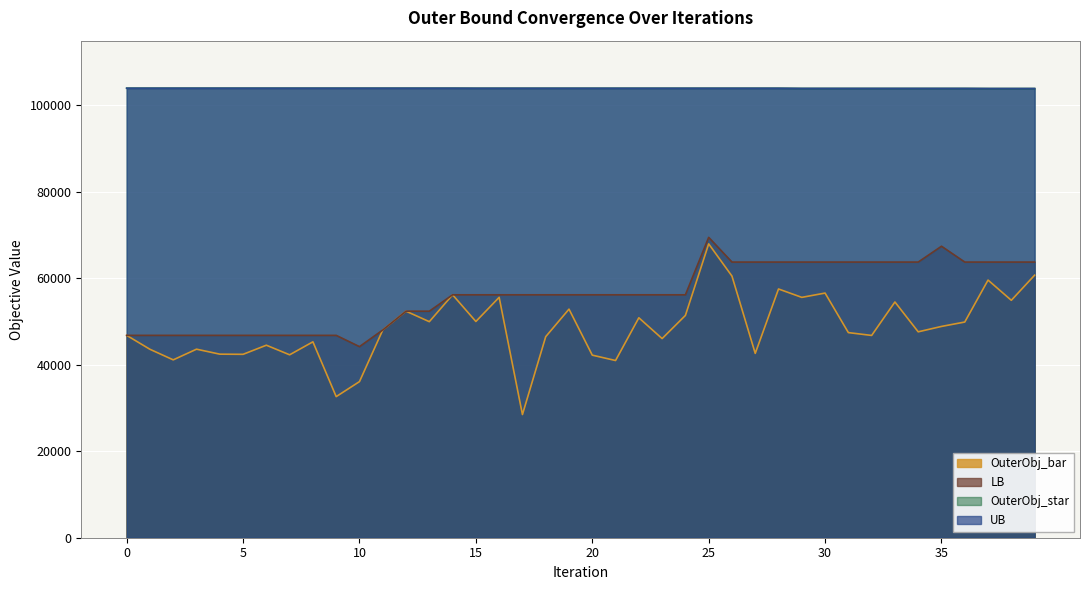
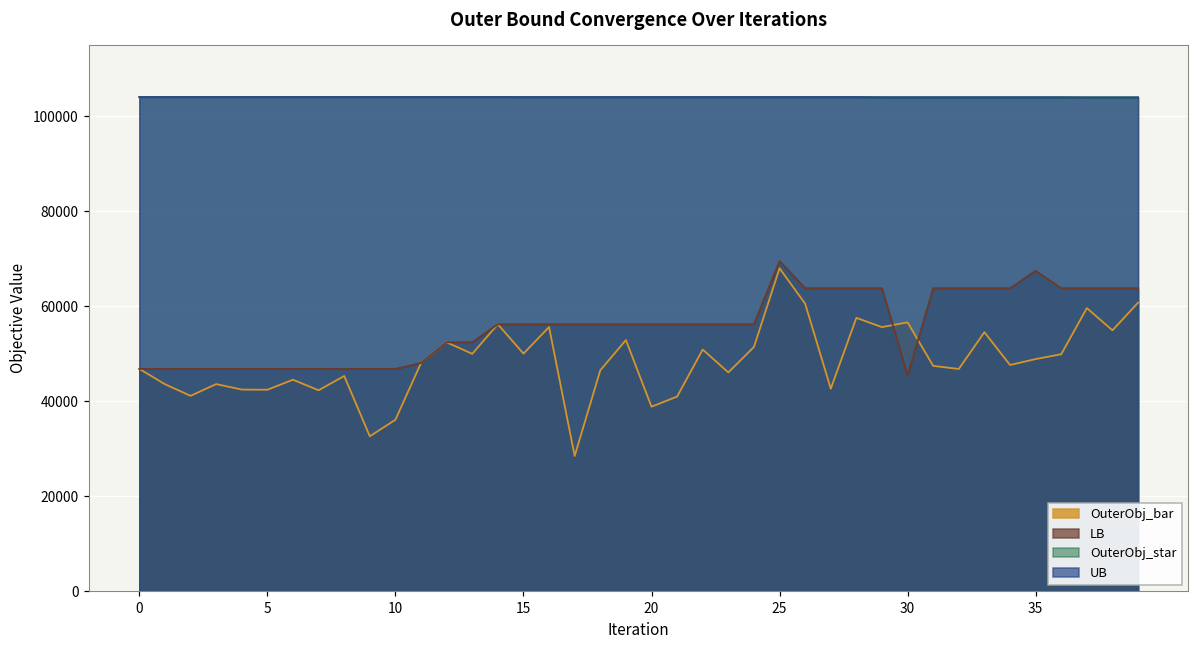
  {
    "OuterObj_bar": {
      "5": 42000,
      "10": 36000,
      "15": 50000,
-     "20": 42000,
+     "20": 39000,
      "25": 68000,
      "30": 57000,
      "35": 49000
    },
    "LB": {
      "5": 47000,
-     "10": 44000,
+     "10": 47000,
      "15": 56000,
      "20": 56000,
      "25": 69000,
-     "30": 64000,
+     "30": 45000,
      "35": 67000
    },
    "UB": {
      "0": 104000,
      "5": 104000,
      "10": 104000,
      "15": 104000,
      "20": 104000,
      "25": 104000,
      "30": 104000,
      "35": 104000
    }
  }
